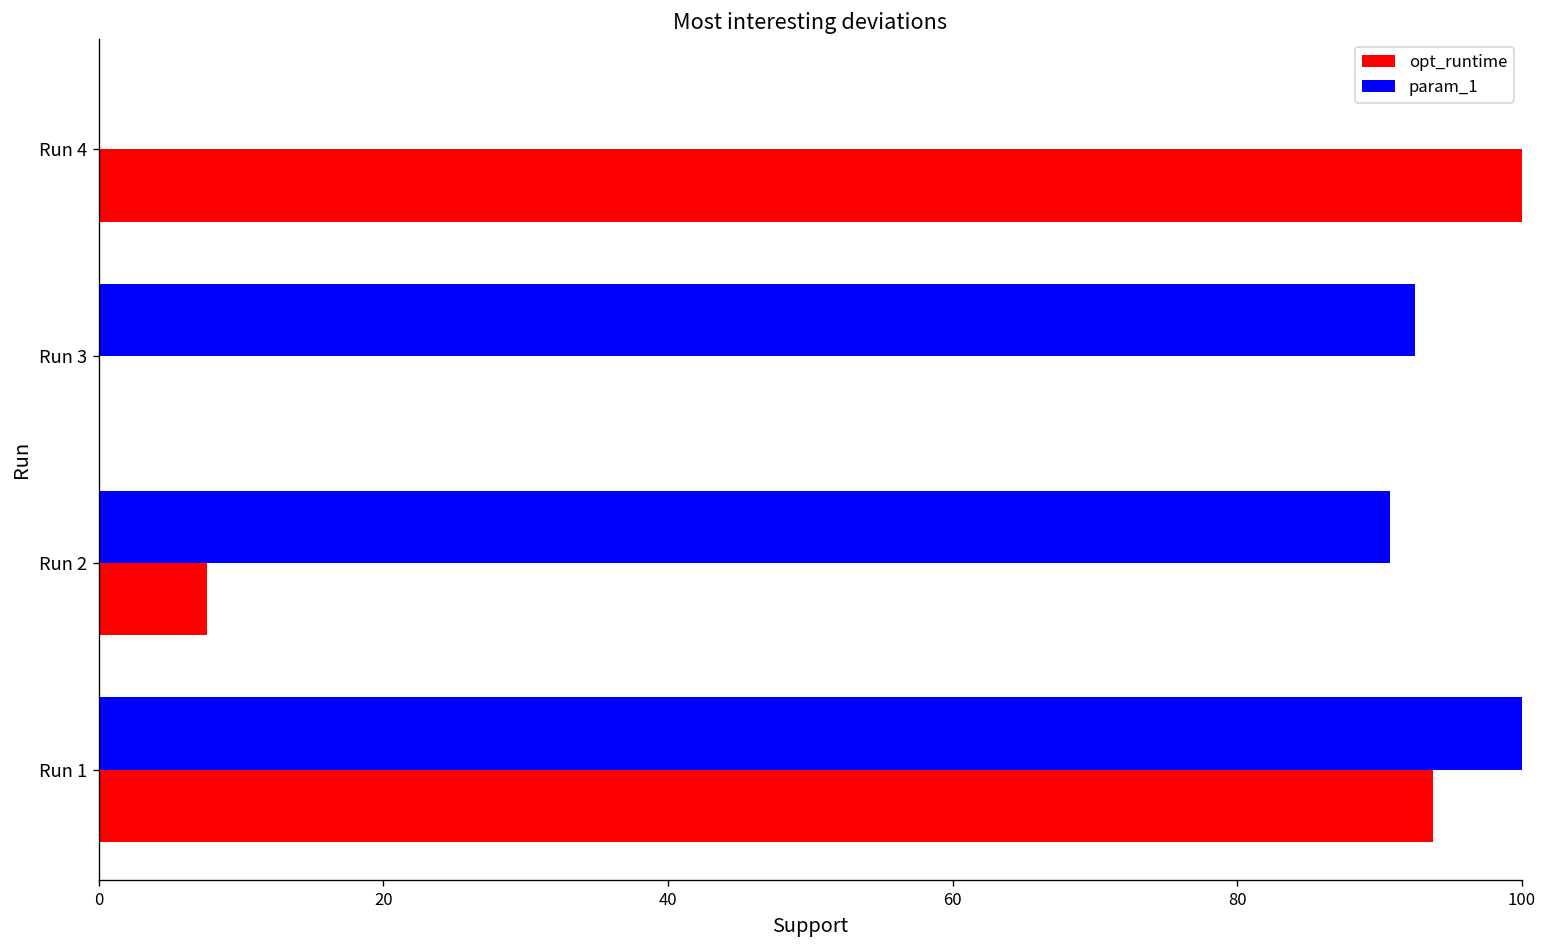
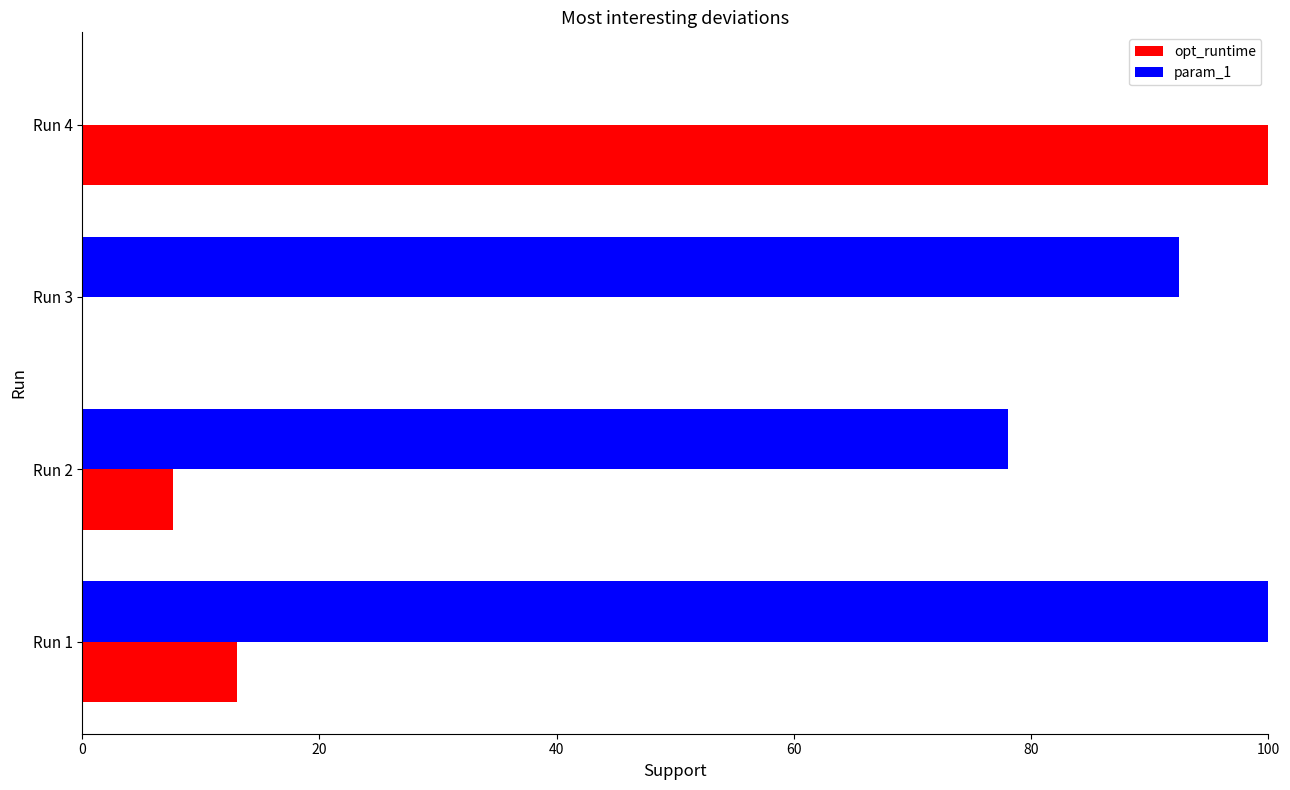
  {
    "opt_runtime": {
      "Run 4": 100.0,
      "Run 3": 0.0,
      "Run 2": 7.6,
-     "Run 1": 93.7
+     "Run 1": 13.1
    },
    "param_1": {
      "Run 4": 0.0,
      "Run 3": 92.5,
-     "Run 2": 90.7,
+     "Run 2": 78.0,
      "Run 1": 100.0
    }
  }
